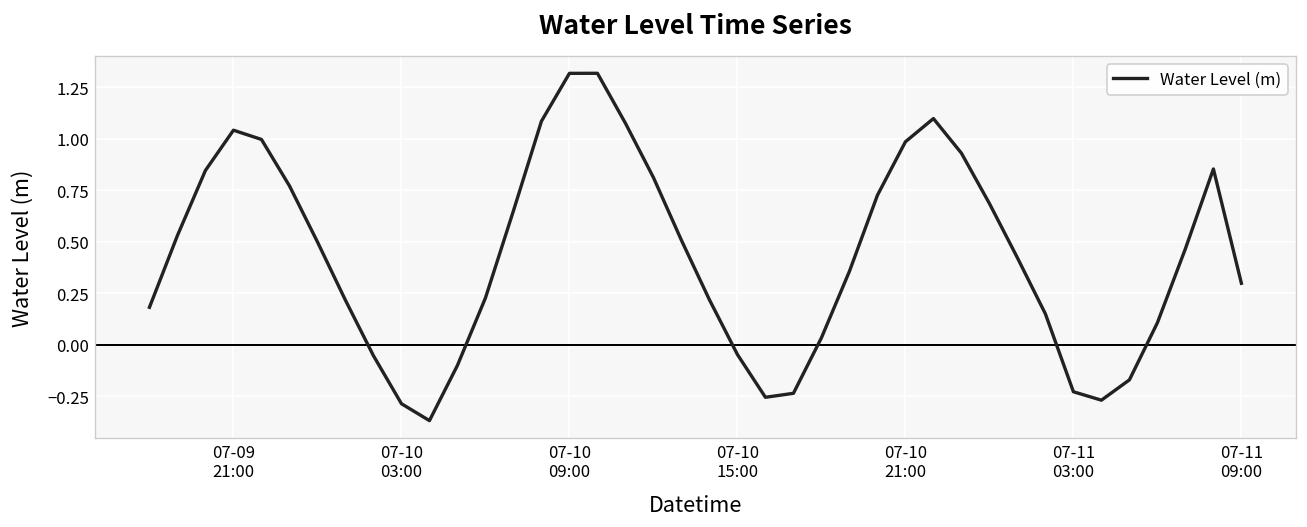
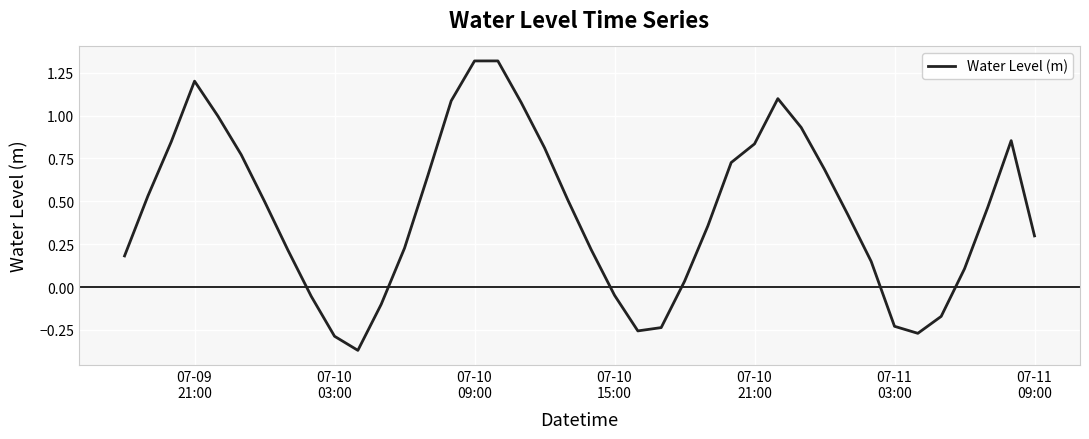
  {
-   "07-09 21:00": 1.04,
+   "07-09 21:00": 1.20,
    "07-10 03:00": -0.29,
    "07-10 09:00": 1.32,
    "07-10 15:00": -0.05,
-   "07-10 21:00": 0.99,
+   "07-10 21:00": 0.83,
    "07-11 03:00": -0.23,
    "07-11 09:00": 0.30
  }
